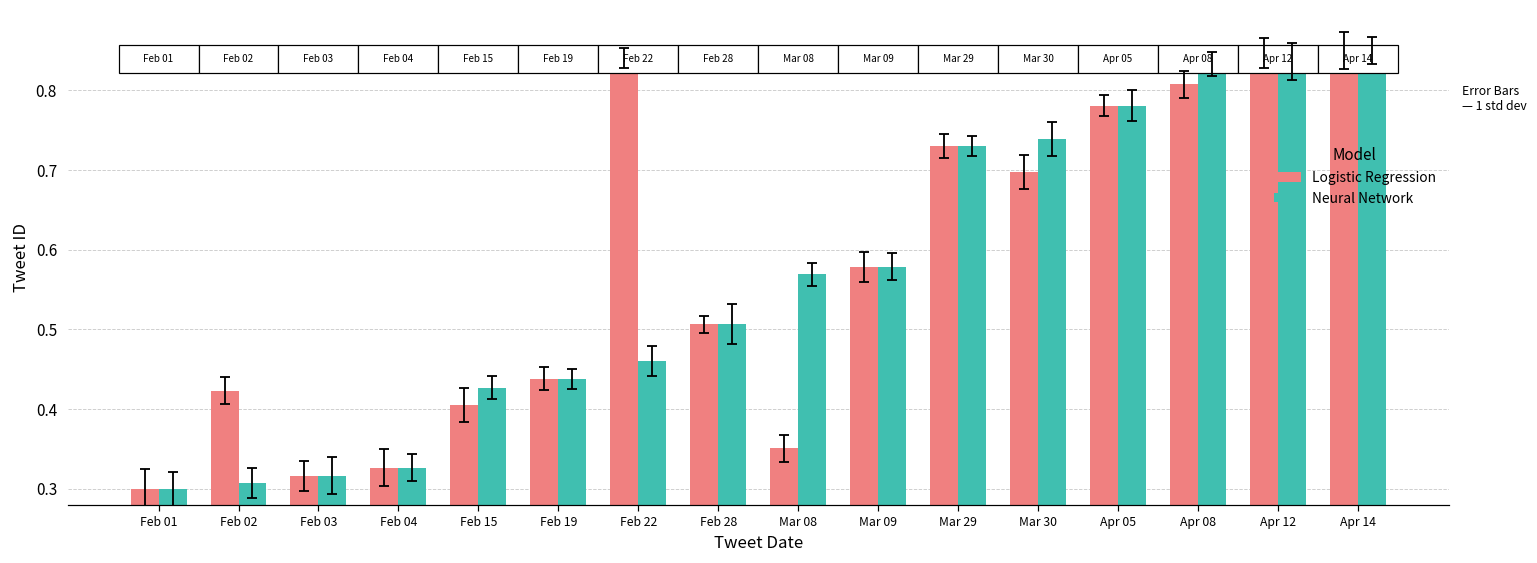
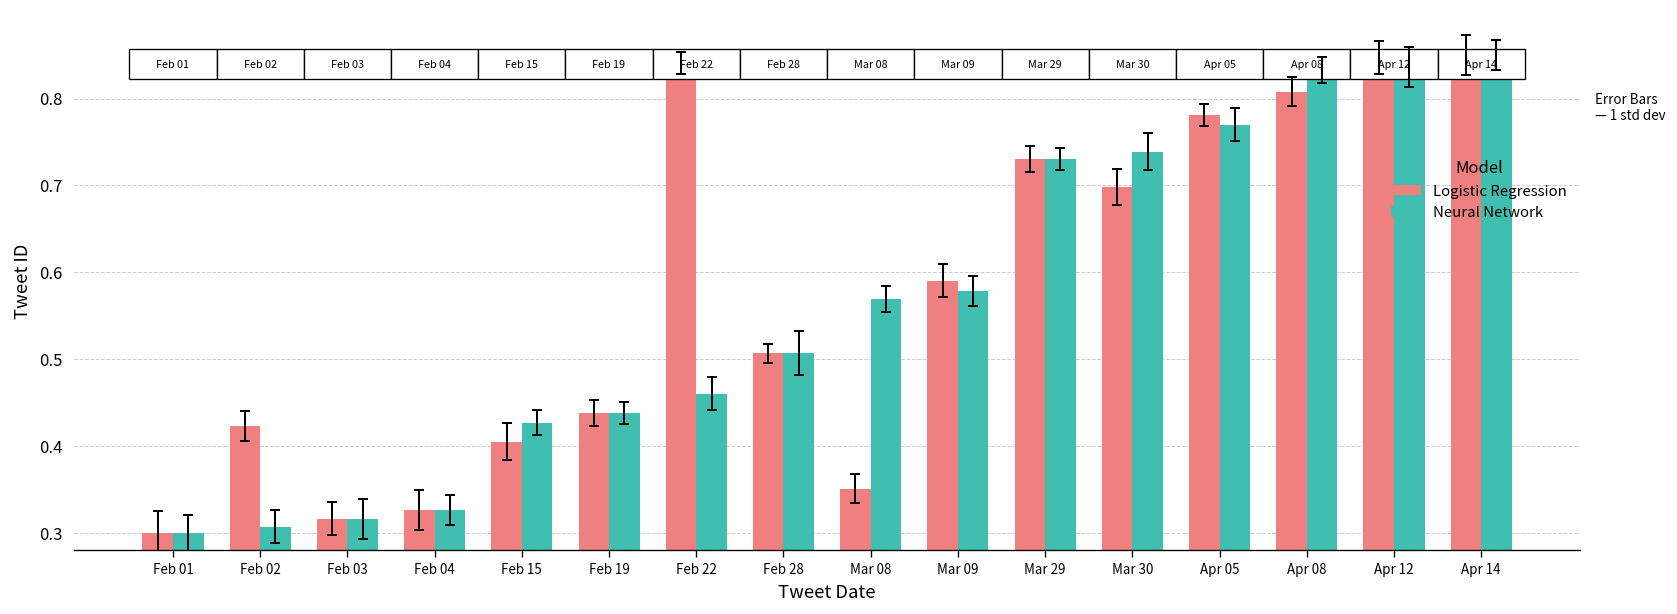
  {
    "Logistic Regression": {
      "Feb 01": 0.30,
      "Feb 02": 0.42,
      "Feb 03": 0.32,
      "Feb 04": 0.33,
      "Feb 15": 0.41,
      "Feb 19": 0.44,
      "Feb 28": 0.51,
      "Mar 08": 0.35,
-     "Mar 09": 0.58,
+     "Mar 09": 0.59,
      "Mar 29": 0.73,
      "Mar 30": 0.70,
      "Apr 05": 0.78,
      "Apr 08": 0.81
    },
    "Neural Network": {
      "Feb 01": 0.30,
      "Feb 02": 0.31,
      "Feb 03": 0.32,
      "Feb 04": 0.33,
      "Feb 15": 0.43,
      "Feb 19": 0.44,
      "Feb 22": 0.46,
      "Feb 28": 0.51,
      "Mar 08": 0.57,
      "Mar 09": 0.58,
      "Mar 29": 0.73,
      "Mar 30": 0.74,
-     "Apr 05": 0.78
+     "Apr 05": 0.77
    }
  }
